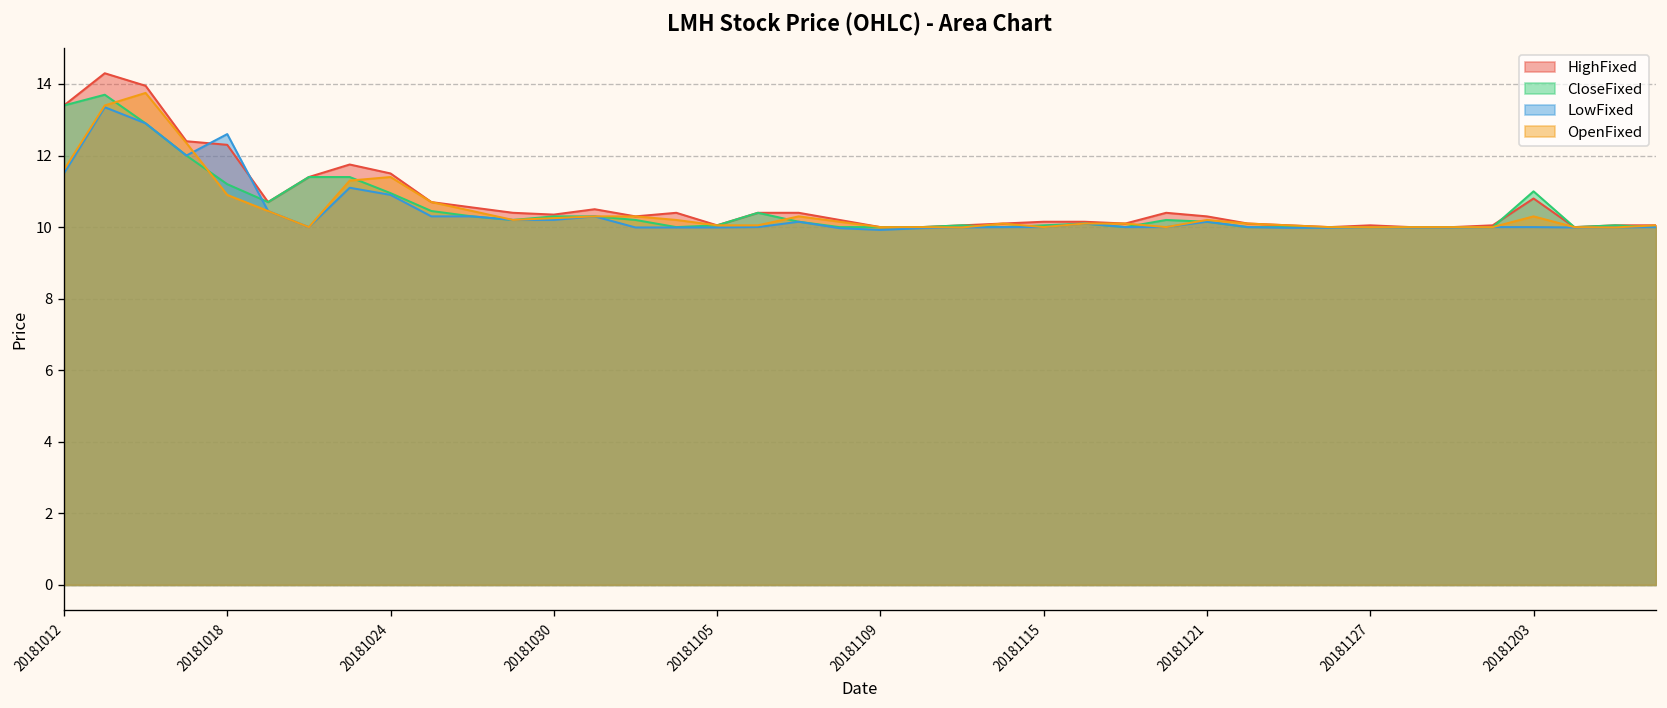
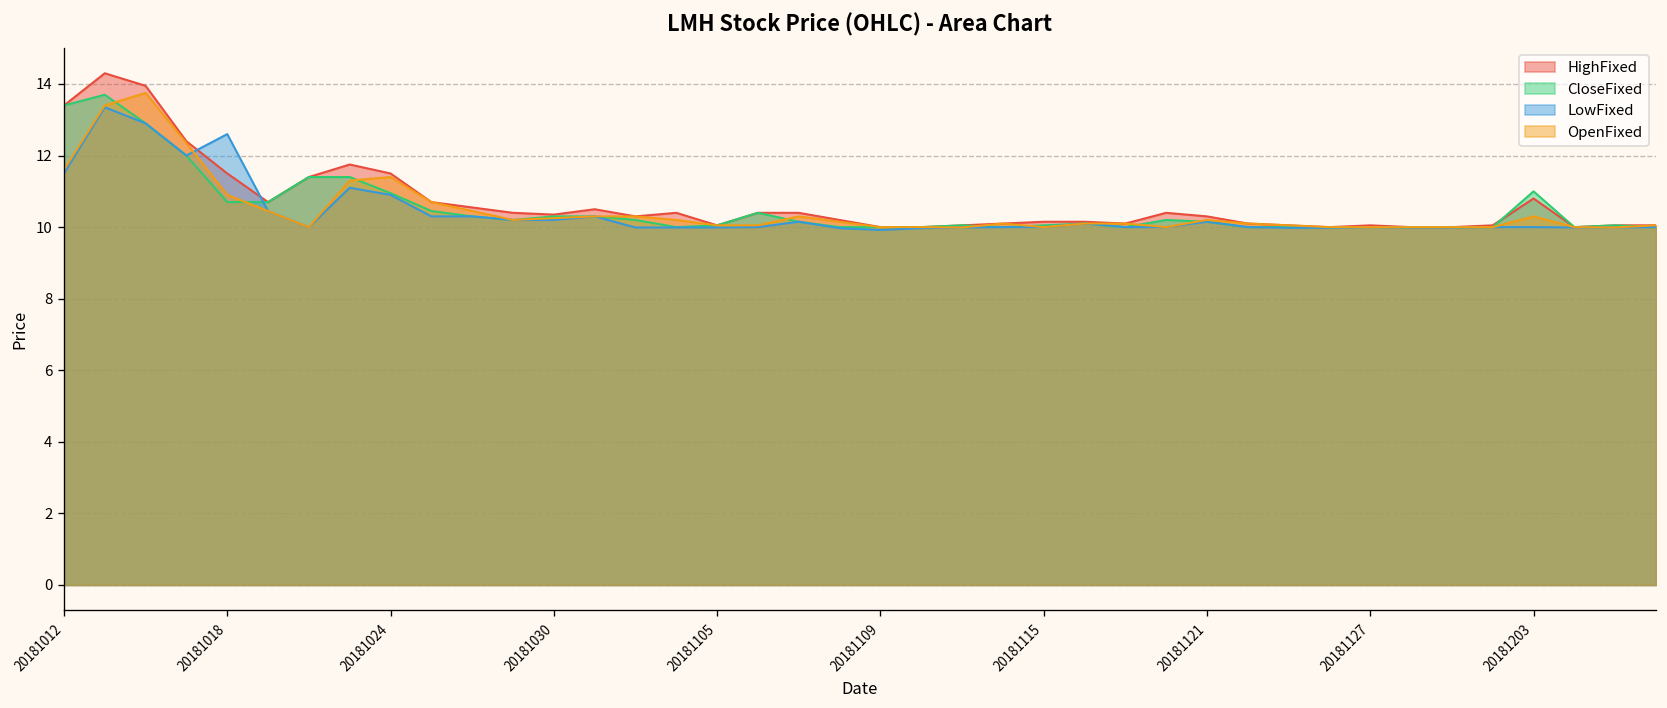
  {
    "HighFixed": {
-     "20181018": 12.3,
+     "20181018": 11.5,
      "20181024": 11.5,
      "20181115": 10.2,
      "20181121": 10.3,
      "20181203": 10.8
    },
    "CloseFixed": {
-     "20181018": 11.2,
+     "20181018": 10.7,
      "20181203": 11.0
    },
    "LowFixed": {
      "20181012": 11.5,
      "20181018": 12.6,
      "20181203": 10.0
    },
    "OpenFixed": {
      "20181012": 11.6,
      "20181018": 10.9,
      "20181024": 11.4,
      "20181203": 10.3
    }
  }
